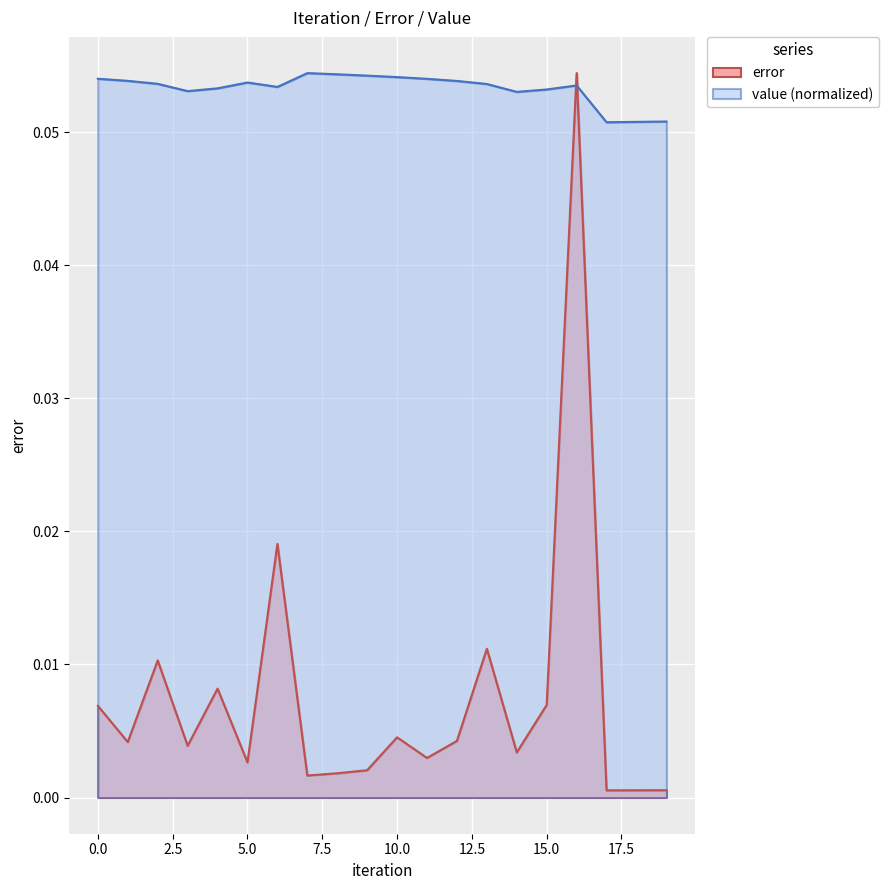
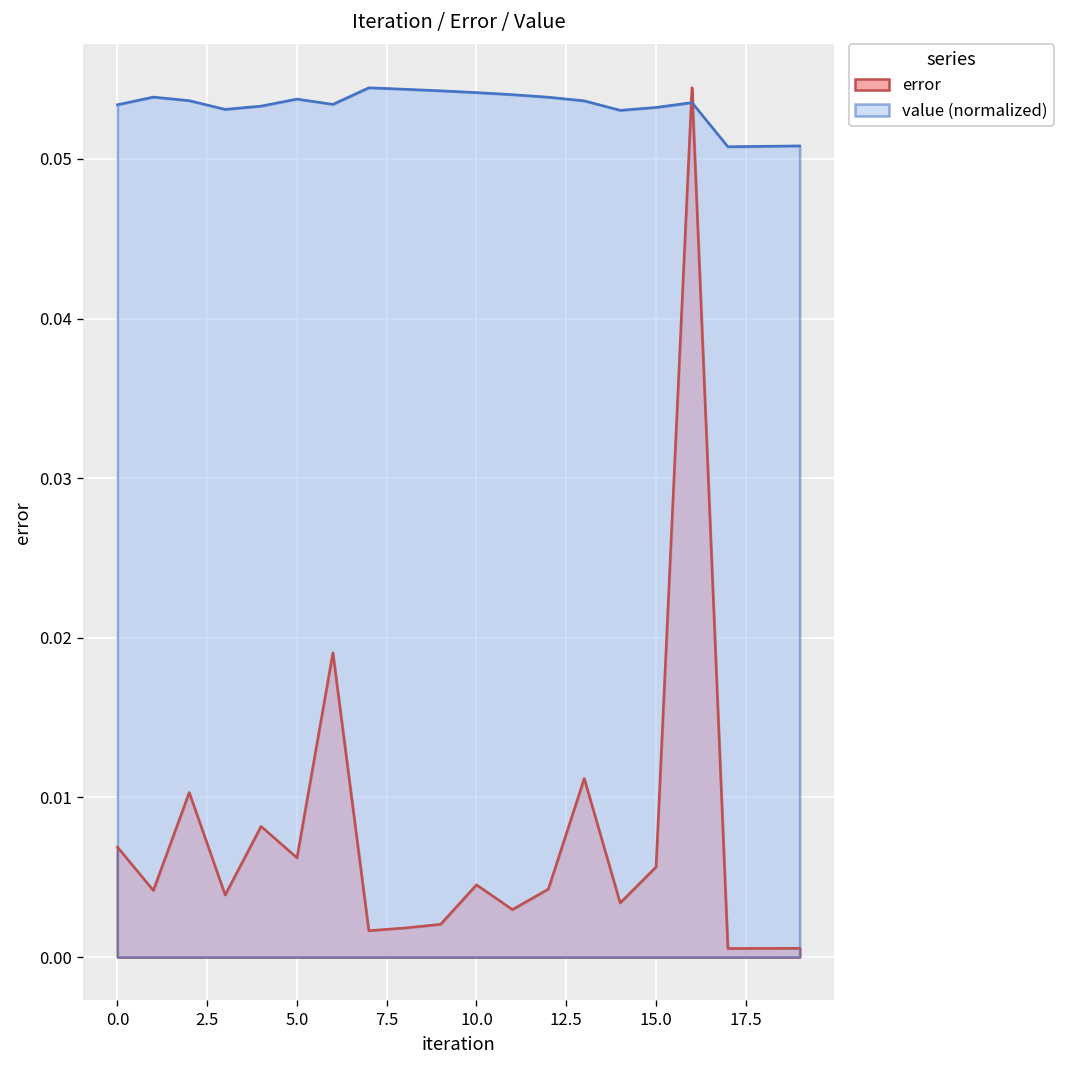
  {
    "error": {
      "0.0": 0.0069,
-     "5.0": 0.0026,
+     "5.0": 0.0062,
      "10.0": 0.0045,
-     "15.0": 0.0070
+     "15.0": 0.0056
    },
    "value (normalized)": {
-     "0.0": 0.0540,
+     "0.0": 0.0534,
      "5.0": 0.0538,
      "10.0": 0.0542,
      "15.0": 0.0532
    }
  }
